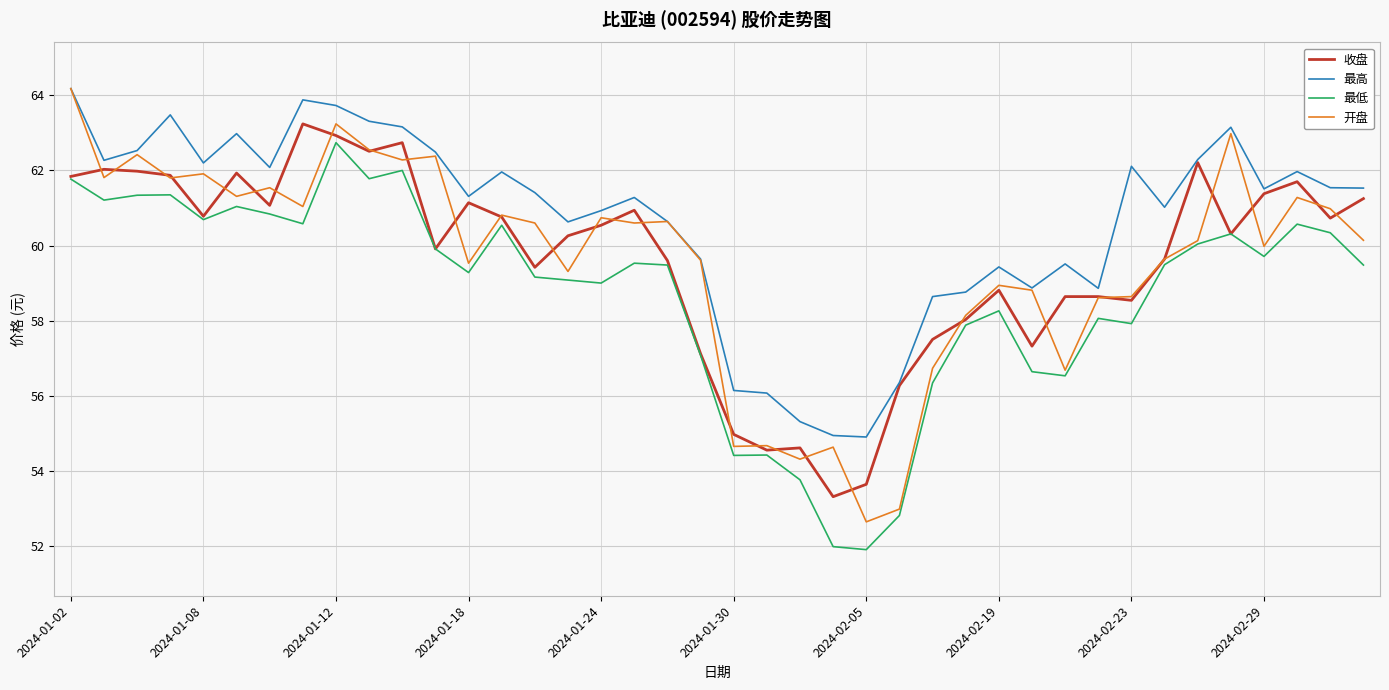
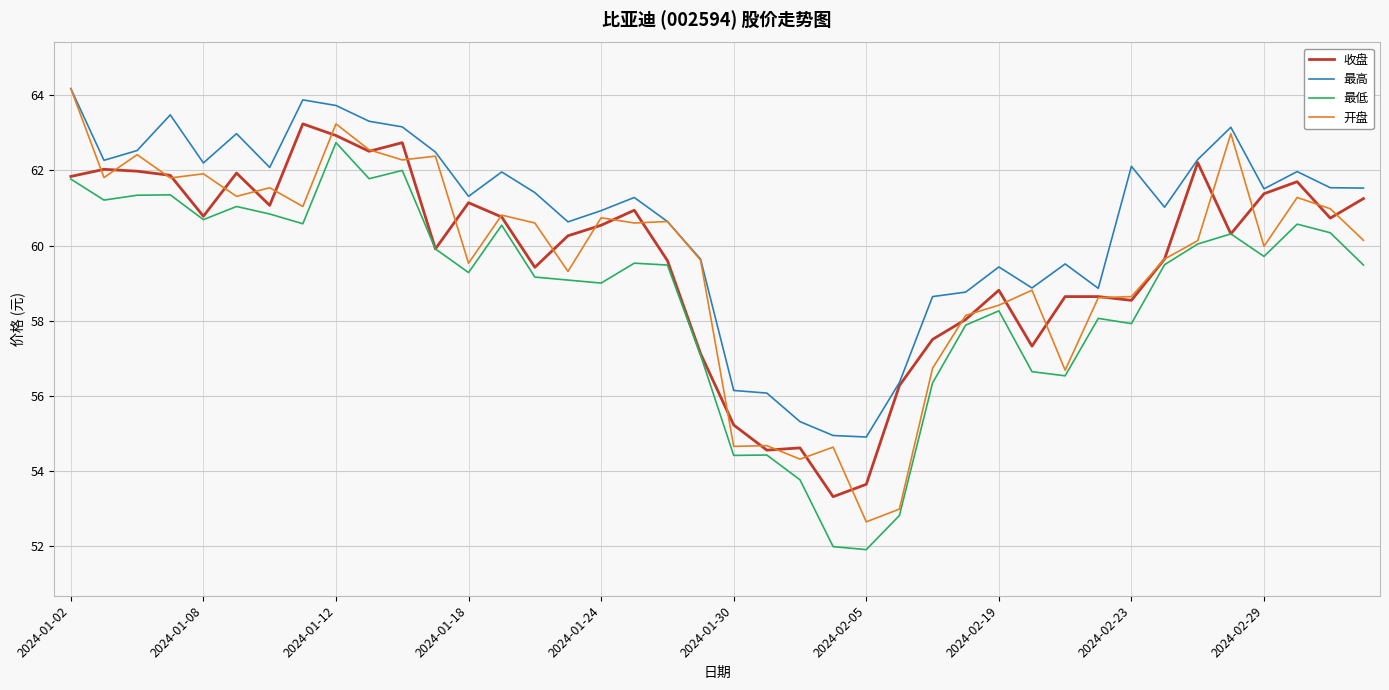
  {
    "收盘": {
      "2024-01-02": 61.8,
      "2024-01-08": 60.8,
      "2024-01-12": 62.9,
      "2024-01-18": 61.1,
      "2024-01-24": 60.5,
-     "2024-01-30": 55.0,
+     "2024-01-30": 55.2,
      "2024-02-05": 53.6,
      "2024-02-19": 58.8,
      "2024-02-23": 58.5,
      "2024-02-29": 61.4
    },
    "最高": {
      "2024-01-08": 62.2,
      "2024-01-12": 63.7,
      "2024-01-18": 61.3,
      "2024-01-24": 60.9,
      "2024-01-30": 56.1,
      "2024-02-05": 54.9,
      "2024-02-19": 59.4,
      "2024-02-23": 62.1,
      "2024-02-29": 61.5
    },
    "最低": {
      "2024-01-02": 61.8,
      "2024-01-08": 60.7,
      "2024-01-12": 62.7,
      "2024-01-18": 59.3,
      "2024-01-24": 59.0,
      "2024-01-30": 54.4,
      "2024-02-05": 51.9,
      "2024-02-19": 58.3,
      "2024-02-23": 57.9,
      "2024-02-29": 59.7
    },
    "开盘": {
      "2024-01-08": 61.9,
      "2024-01-12": 63.2,
      "2024-01-18": 59.5,
      "2024-01-24": 60.7,
      "2024-01-30": 54.7,
      "2024-02-05": 52.6,
-     "2024-02-19": 58.9,
+     "2024-02-19": 58.4,
      "2024-02-23": 58.6,
      "2024-02-29": 60.0
    }
  }
